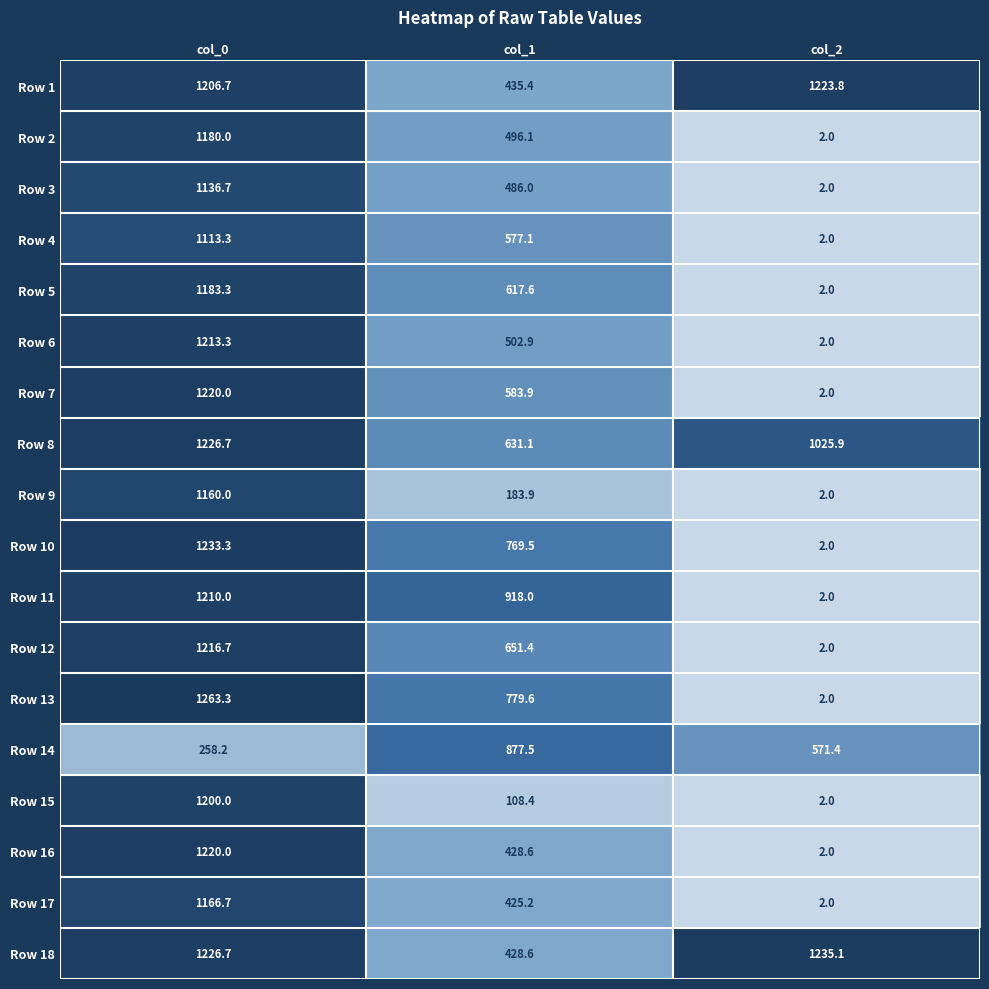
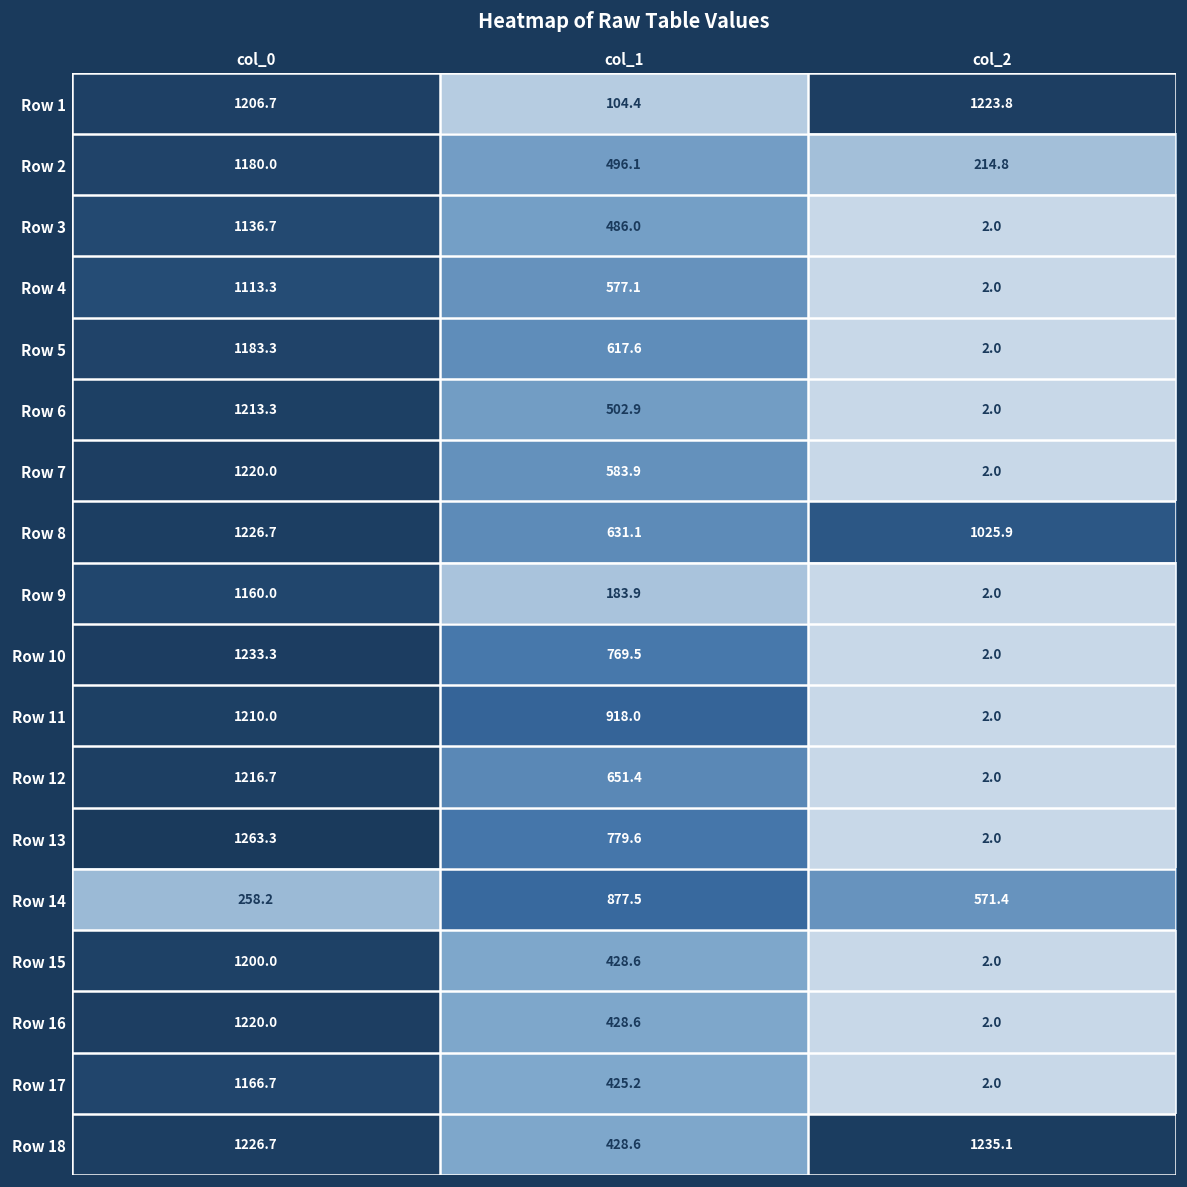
  {
    "Row 1": {
      "col_0": 1206.7,
-     "col_1": 435.4,
+     "col_1": 104.4,
      "col_2": 1223.8
    },
    "Row 2": {
      "col_0": 1180.0,
      "col_1": 496.1,
-     "col_2": 2.0
+     "col_2": 214.8
    },
    "Row 3": {
      "col_0": 1136.7,
      "col_1": 486.0,
      "col_2": 2.0
    },
    "Row 4": {
      "col_0": 1113.3,
      "col_1": 577.1,
      "col_2": 2.0
    },
    "Row 5": {
      "col_0": 1183.3,
      "col_1": 617.6,
      "col_2": 2.0
    },
    "Row 6": {
      "col_0": 1213.3,
      "col_1": 502.9,
      "col_2": 2.0
    },
    "Row 7": {
      "col_0": 1220.0,
      "col_1": 583.9,
      "col_2": 2.0
    },
    "Row 8": {
      "col_0": 1226.7,
      "col_1": 631.1,
      "col_2": 1025.9
    },
    "Row 9": {
      "col_0": 1160.0,
      "col_1": 183.9,
      "col_2": 2.0
    },
    "Row 10": {
      "col_0": 1233.3,
      "col_1": 769.5,
      "col_2": 2.0
    },
    "Row 11": {
      "col_0": 1210.0,
      "col_1": 918.0,
      "col_2": 2.0
    },
    "Row 12": {
      "col_0": 1216.7,
      "col_1": 651.4,
      "col_2": 2.0
    },
    "Row 13": {
      "col_0": 1263.3,
      "col_1": 779.6,
      "col_2": 2.0
    },
    "Row 14": {
      "col_0": 258.2,
      "col_1": 877.5,
      "col_2": 571.4
    },
    "Row 15": {
      "col_0": 1200.0,
-     "col_1": 108.4,
+     "col_1": 428.6,
      "col_2": 2.0
    },
    "Row 16": {
      "col_0": 1220.0,
      "col_1": 428.6,
      "col_2": 2.0
    },
    "Row 17": {
      "col_0": 1166.7,
      "col_1": 425.2,
      "col_2": 2.0
    },
    "Row 18": {
      "col_0": 1226.7,
      "col_1": 428.6,
      "col_2": 1235.1
    }
  }
